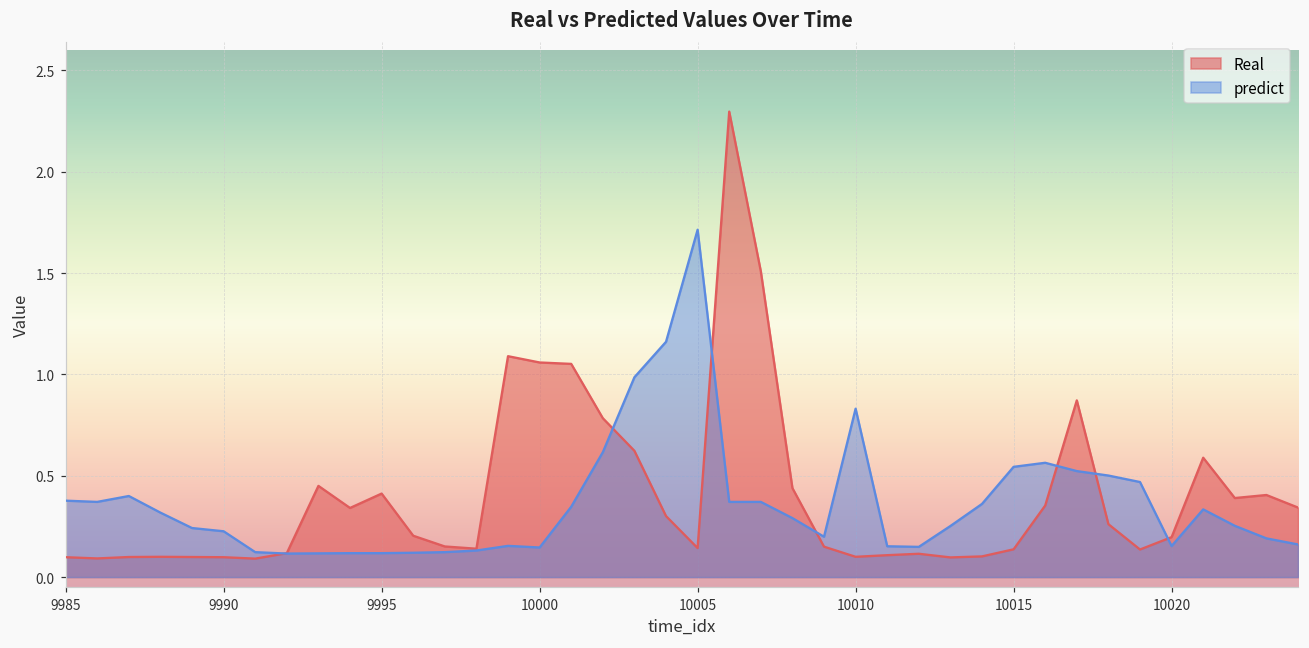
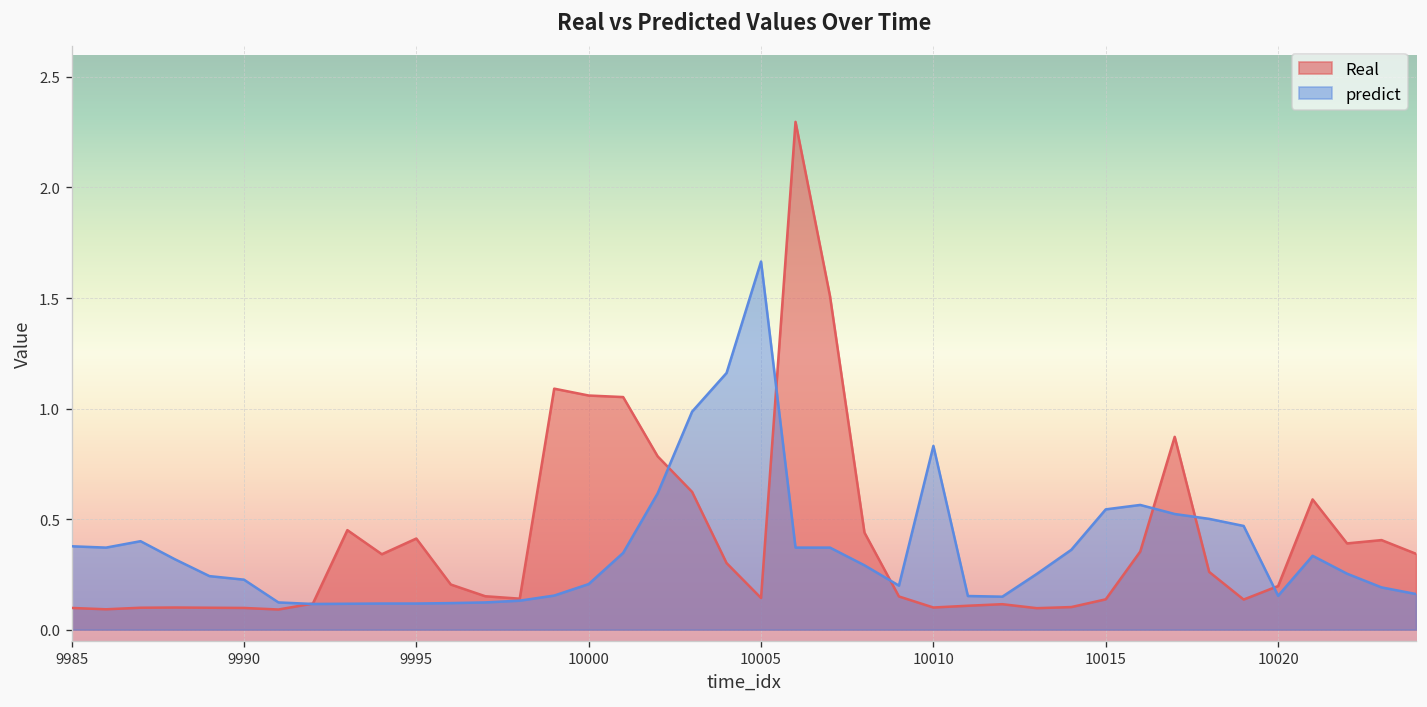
  {
    "Real": {
      "9985": 0.10,
      "9990": 0.10,
      "9995": 0.41,
      "10000": 1.06,
      "10005": 0.14,
      "10010": 0.10,
      "10015": 0.14,
      "10020": 0.20
    },
    "predict": {
      "9985": 0.38,
      "9990": 0.23,
      "9995": 0.12,
-     "10000": 0.15,
-     "10005": 1.71,
+     "10000": 0.21,
+     "10005": 1.67,
      "10010": 0.83,
      "10015": 0.54,
      "10020": 0.15
    }
  }
